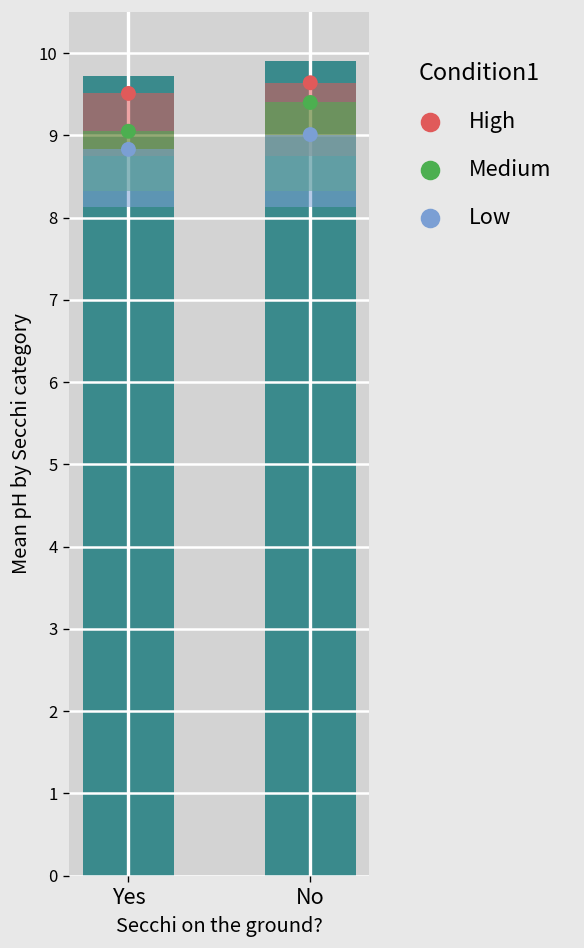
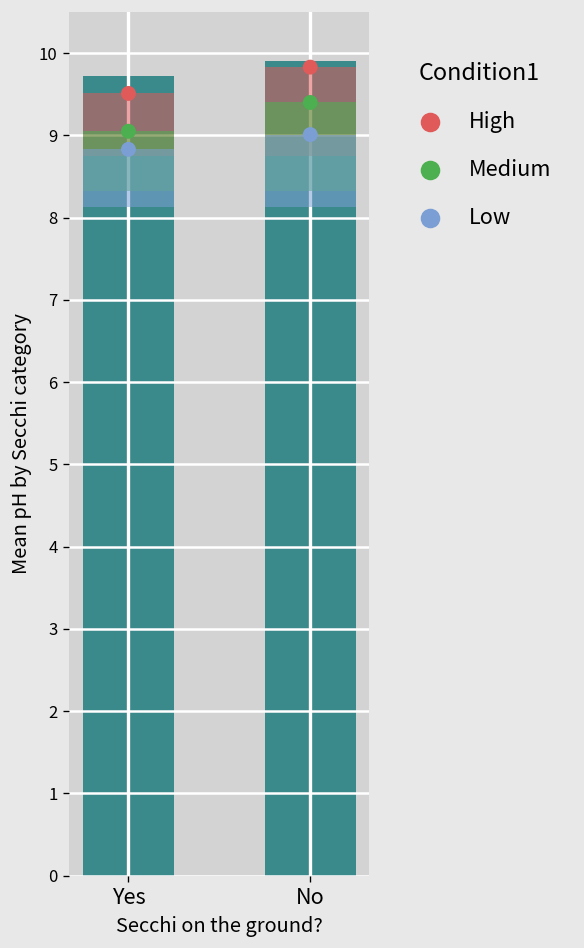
  {
    "High": {
-     "No": 9.6
+     "No": 9.8
    }
  }
